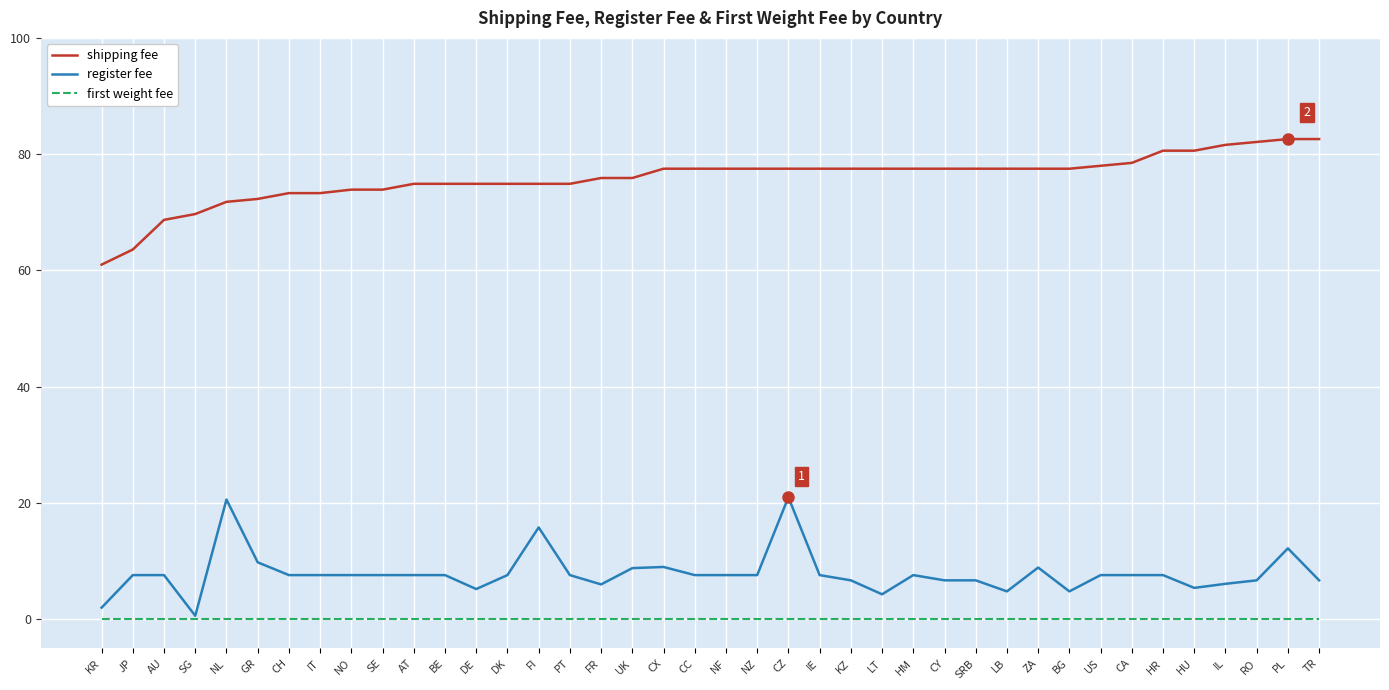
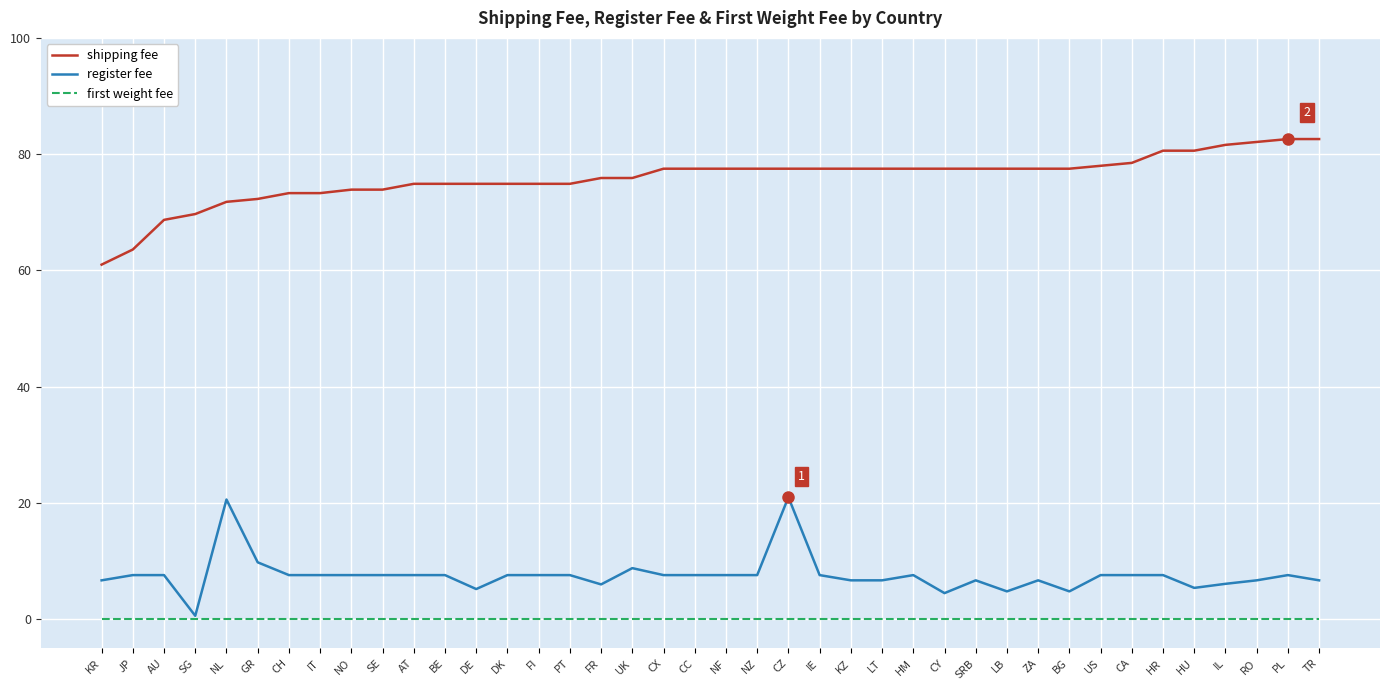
  {
    "register fee": {
-     "KR": 2,
+     "KR": 7,
      "JP": 8,
      "AU": 8,
      "SG": 1,
      "NL": 21,
      "GR": 10,
      "CH": 8,
      "IT": 8,
      "NO": 8,
      "SE": 8,
      "AT": 8,
      "BE": 8,
      "DE": 5,
      "DK": 8,
-     "FI": 16,
+     "FI": 8,
      "PT": 8,
      "FR": 6,
      "UK": 9,
-     "CX": 9,
+     "CX": 8,
      "CC": 8,
      "NF": 8,
      "NZ": 8,
      "IE": 8,
      "KZ": 7,
-     "LT": 4,
+     "LT": 7,
      "HM": 8,
-     "CY": 7,
+     "CY": 5,
      "SRB": 7,
      "LB": 5,
-     "ZA": 9,
+     "ZA": 7,
      "BG": 5,
      "US": 8,
      "CA": 8,
      "HR": 8,
      "HU": 5,
      "IL": 6,
      "RO": 7,
-     "PL": 12,
+     "PL": 8,
      "TR": 7
    },
    "first weight fee": {
      "KR": 0,
      "JP": 0,
      "AU": 0,
      "SG": 0,
      "NL": 0,
      "GR": 0,
      "CH": 0,
      "IT": 0,
      "NO": 0,
      "SE": 0,
      "AT": 0,
      "BE": 0,
      "DE": 0,
      "DK": 0,
      "FI": 0,
      "PT": 0,
      "FR": 0,
      "UK": 0,
      "CX": 0,
      "CC": 0,
      "NF": 0,
      "NZ": 0,
      "CZ": 0,
      "IE": 0,
      "KZ": 0,
      "LT": 0,
      "HM": 0,
      "CY": 0,
      "SRB": 0,
      "LB": 0,
      "ZA": 0,
      "BG": 0,
      "US": 0,
      "CA": 0,
      "HR": 0,
      "HU": 0,
      "IL": 0,
      "RO": 0,
      "PL": 0,
      "TR": 0
    }
  }
